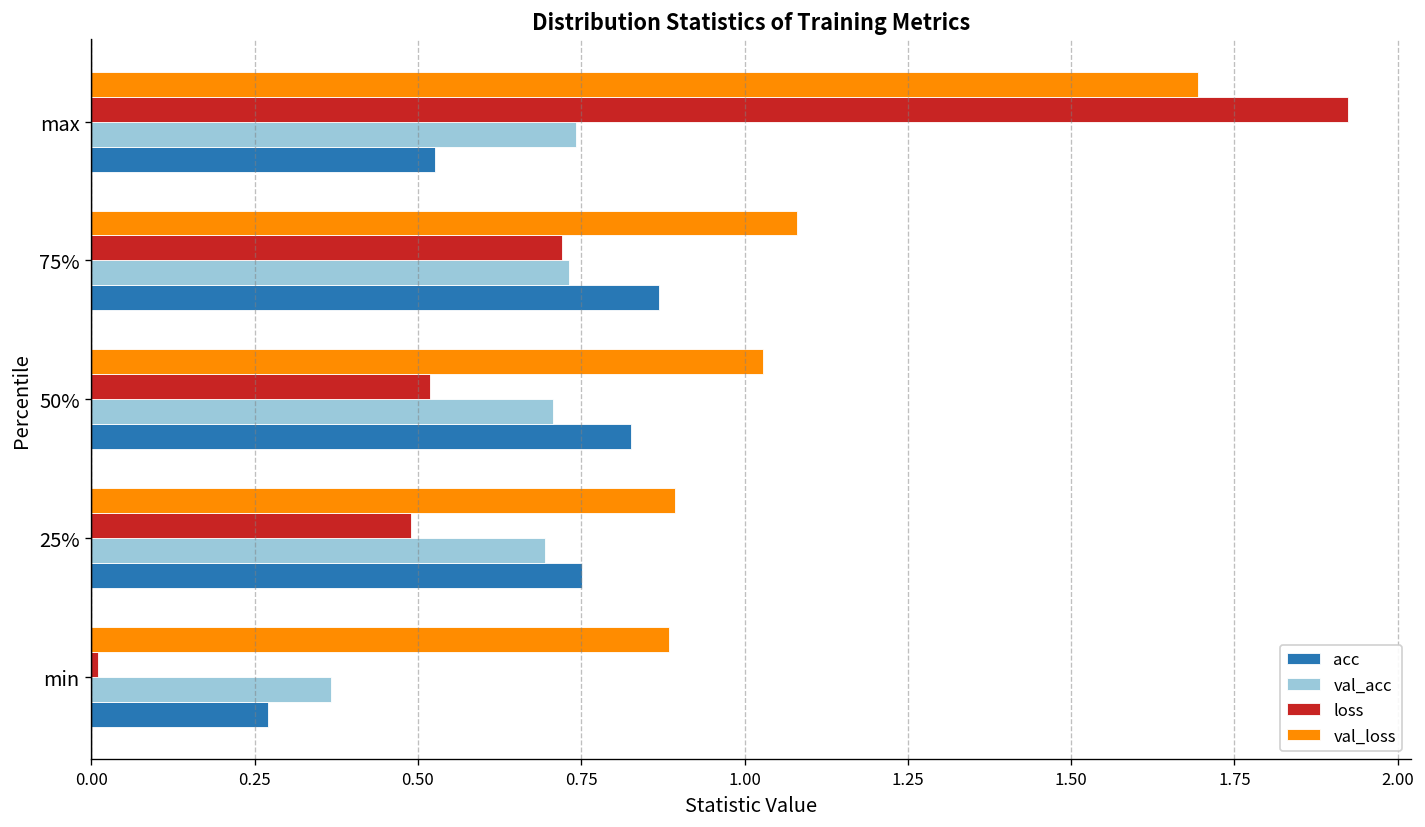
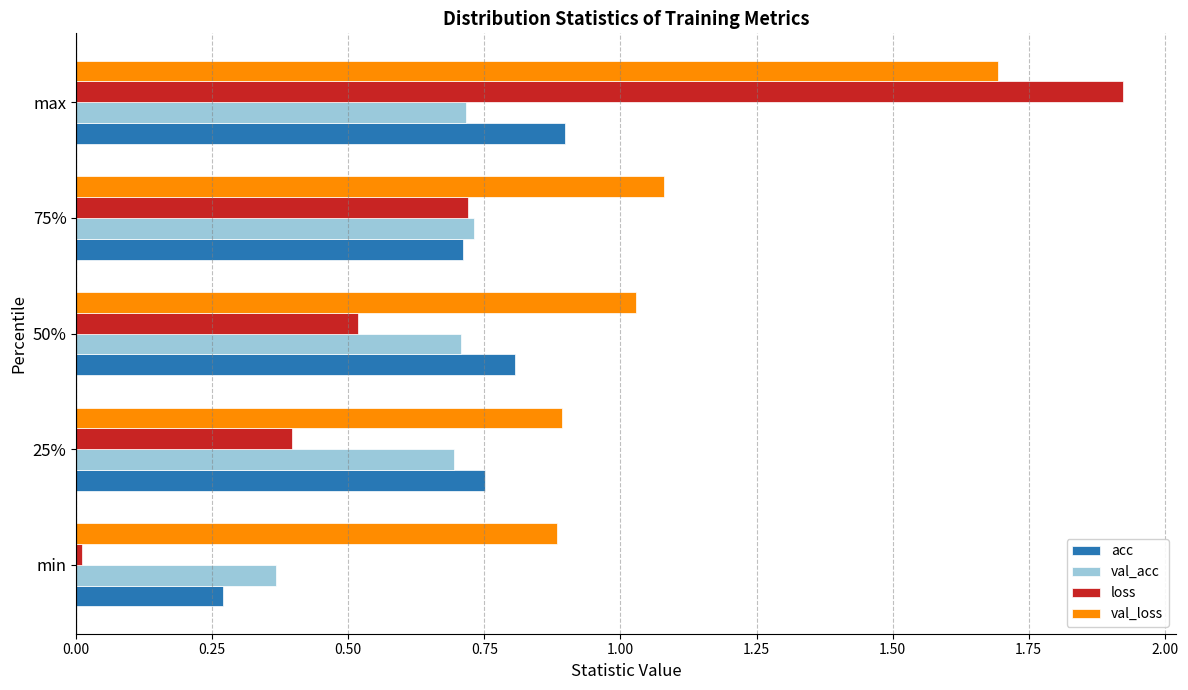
  {
    "acc": {
-     "max": 0.53,
-     "75%": 0.87,
-     "50%": 0.83,
+     "max": 0.90,
+     "75%": 0.71,
+     "50%": 0.81,
      "25%": 0.75,
      "min": 0.27
    },
    "val_acc": {
-     "max": 0.74,
+     "max": 0.72,
      "75%": 0.73,
      "50%": 0.71,
      "25%": 0.69,
      "min": 0.37
    },
    "loss": {
      "max": 1.92,
      "75%": 0.72,
      "50%": 0.52,
-     "25%": 0.49,
+     "25%": 0.40,
      "min": 0.01
    },
    "val_loss": {
      "max": 1.69,
      "75%": 1.08,
      "50%": 1.03,
      "25%": 0.89,
      "min": 0.88
    }
  }
